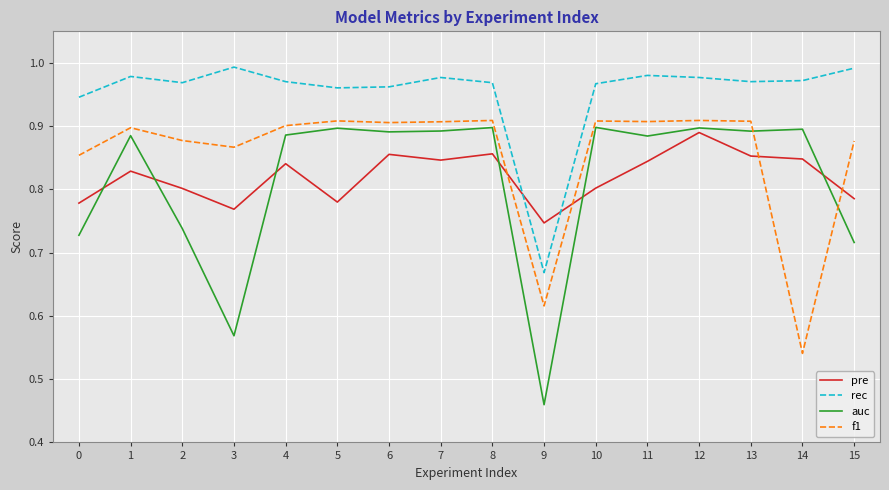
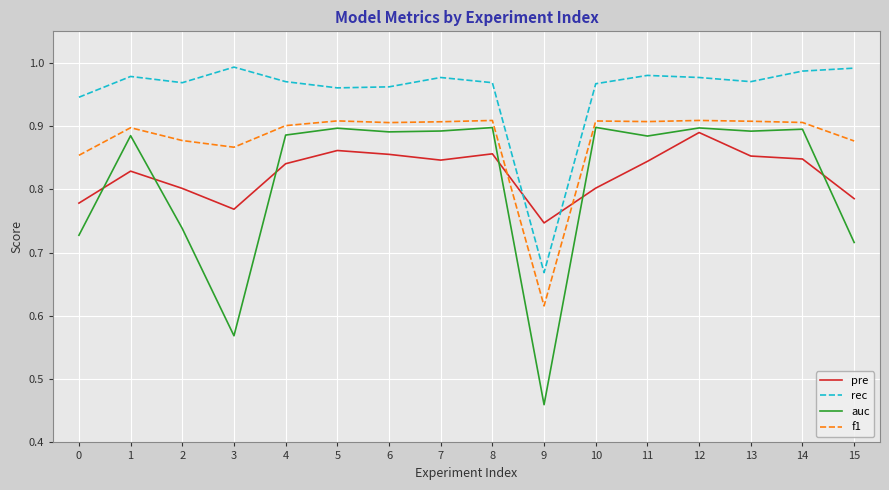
  {
    "pre": {
      "0": 0.78,
      "1": 0.83,
      "2": 0.80,
      "3": 0.77,
      "4": 0.84,
-     "5": 0.78,
+     "5": 0.86,
      "6": 0.86,
      "7": 0.85,
      "8": 0.86,
      "9": 0.75,
      "10": 0.80,
      "11": 0.84,
      "12": 0.89,
      "13": 0.85,
      "14": 0.85,
      "15": 0.79
    },
    "rec": {
      "0": 0.95,
      "1": 0.98,
      "2": 0.97,
      "3": 0.99,
      "4": 0.97,
      "5": 0.96,
      "6": 0.96,
      "7": 0.98,
      "8": 0.97,
      "9": 0.67,
      "10": 0.97,
      "11": 0.98,
      "12": 0.98,
      "13": 0.97,
-     "14": 0.97,
+     "14": 0.99,
      "15": 0.99
    },
    "auc": {
      "0": 0.73,
      "1": 0.89,
      "2": 0.74,
      "3": 0.57,
      "4": 0.89,
      "5": 0.90,
      "6": 0.89,
      "7": 0.89,
      "8": 0.90,
      "9": 0.46,
      "10": 0.90,
      "11": 0.88,
      "12": 0.90,
      "13": 0.89,
      "14": 0.90,
      "15": 0.72
    },
    "f1": {
      "0": 0.85,
      "1": 0.90,
      "2": 0.88,
      "3": 0.87,
      "4": 0.90,
      "5": 0.91,
      "6": 0.91,
      "7": 0.91,
      "8": 0.91,
      "9": 0.62,
      "10": 0.91,
      "11": 0.91,
      "12": 0.91,
      "13": 0.91,
-     "14": 0.54,
+     "14": 0.91,
      "15": 0.88
    }
  }
